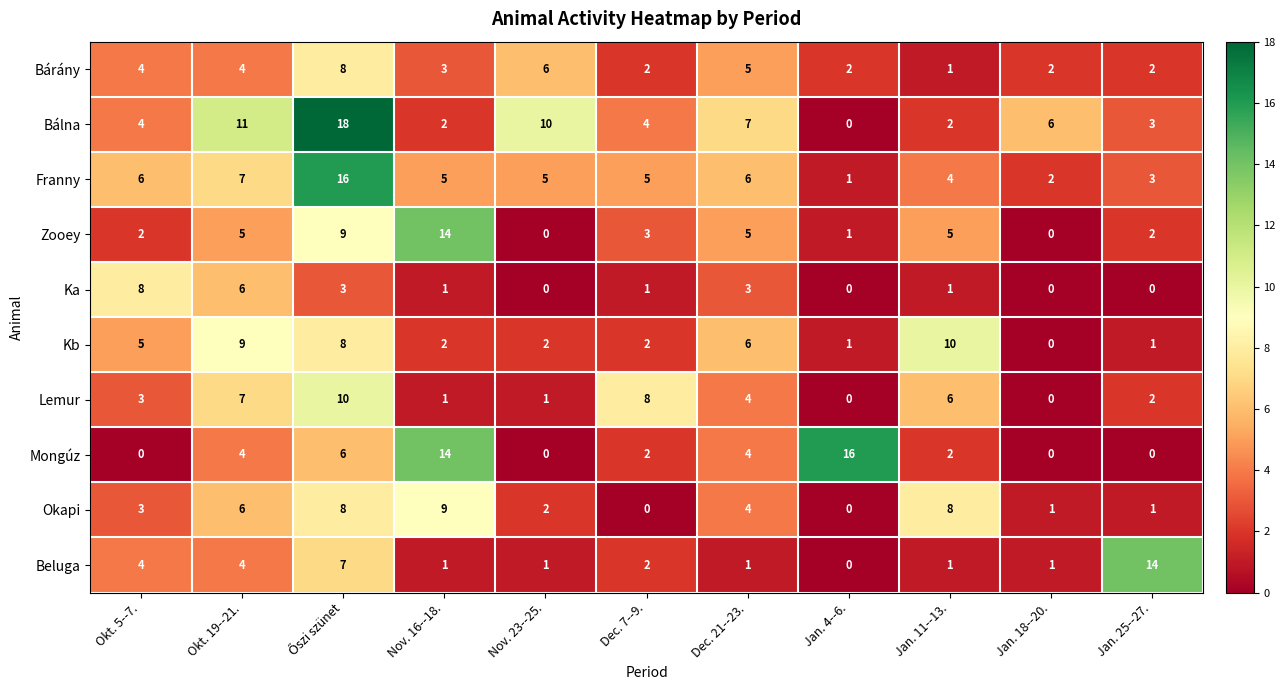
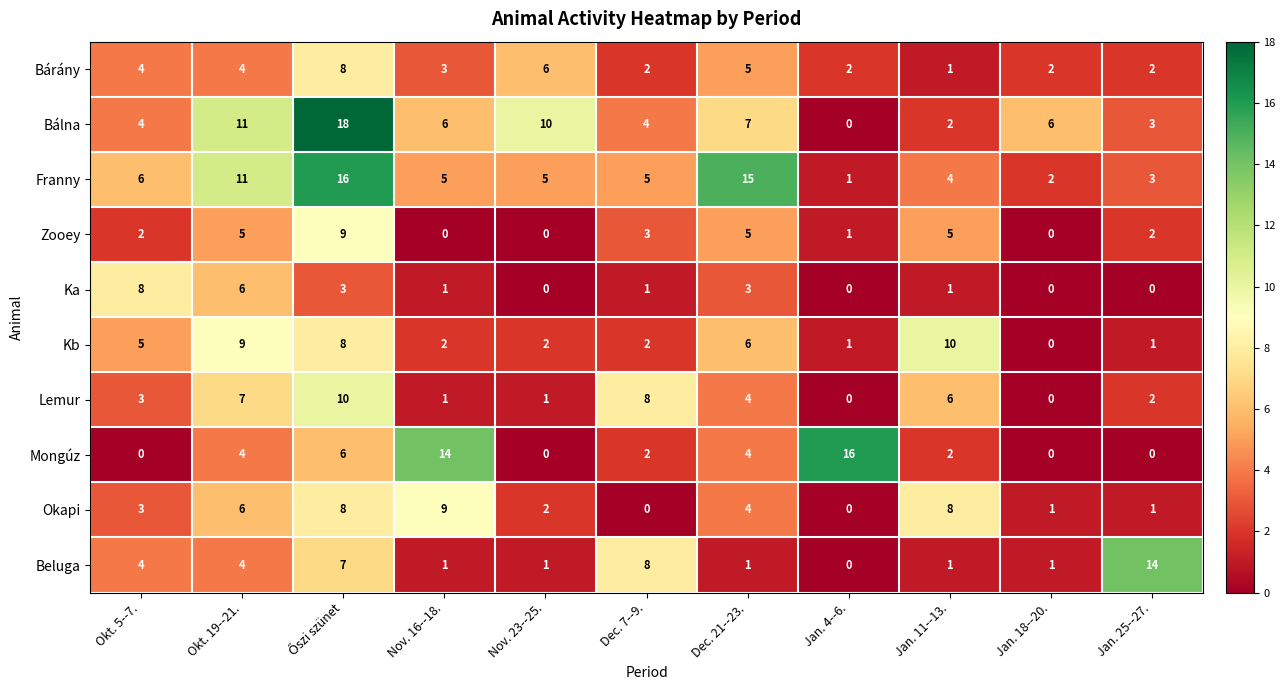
  {
    "Bárány": {
      "Okt. 5--7.": 4,
      "Okt. 19--21.": 4,
      "Őszi szünet": 8,
      "Nov. 16--18.": 3,
      "Nov. 23--25.": 6,
      "Dec. 7--9.": 2,
      "Dec. 21--23.": 5,
      "Jan. 4--6.": 2,
      "Jan. 11--13.": 1,
      "Jan. 18--20.": 2,
      "Jan. 25--27.": 2
    },
    "Bálna": {
      "Okt. 5--7.": 4,
      "Okt. 19--21.": 11,
      "Őszi szünet": 18,
-     "Nov. 16--18.": 2,
+     "Nov. 16--18.": 6,
      "Nov. 23--25.": 10,
      "Dec. 7--9.": 4,
      "Dec. 21--23.": 7,
      "Jan. 4--6.": 0,
      "Jan. 11--13.": 2,
      "Jan. 18--20.": 6,
      "Jan. 25--27.": 3
    },
    "Franny": {
      "Okt. 5--7.": 6,
-     "Okt. 19--21.": 7,
+     "Okt. 19--21.": 11,
      "Őszi szünet": 16,
      "Nov. 16--18.": 5,
      "Nov. 23--25.": 5,
      "Dec. 7--9.": 5,
-     "Dec. 21--23.": 6,
+     "Dec. 21--23.": 15,
      "Jan. 4--6.": 1,
      "Jan. 11--13.": 4,
      "Jan. 18--20.": 2,
      "Jan. 25--27.": 3
    },
    "Zooey": {
      "Okt. 5--7.": 2,
      "Okt. 19--21.": 5,
      "Őszi szünet": 9,
-     "Nov. 16--18.": 14,
+     "Nov. 16--18.": 0,
      "Nov. 23--25.": 0,
      "Dec. 7--9.": 3,
      "Dec. 21--23.": 5,
      "Jan. 4--6.": 1,
      "Jan. 11--13.": 5,
      "Jan. 18--20.": 0,
      "Jan. 25--27.": 2
    },
    "Ka": {
      "Okt. 5--7.": 8,
      "Okt. 19--21.": 6,
      "Őszi szünet": 3,
      "Nov. 16--18.": 1,
      "Nov. 23--25.": 0,
      "Dec. 7--9.": 1,
      "Dec. 21--23.": 3,
      "Jan. 4--6.": 0,
      "Jan. 11--13.": 1,
      "Jan. 18--20.": 0,
      "Jan. 25--27.": 0
    },
    "Kb": {
      "Okt. 5--7.": 5,
      "Okt. 19--21.": 9,
      "Őszi szünet": 8,
      "Nov. 16--18.": 2,
      "Nov. 23--25.": 2,
      "Dec. 7--9.": 2,
      "Dec. 21--23.": 6,
      "Jan. 4--6.": 1,
      "Jan. 11--13.": 10,
      "Jan. 18--20.": 0,
      "Jan. 25--27.": 1
    },
    "Lemur": {
      "Okt. 5--7.": 3,
      "Okt. 19--21.": 7,
      "Őszi szünet": 10,
      "Nov. 16--18.": 1,
      "Nov. 23--25.": 1,
      "Dec. 7--9.": 8,
      "Dec. 21--23.": 4,
      "Jan. 4--6.": 0,
      "Jan. 11--13.": 6,
      "Jan. 18--20.": 0,
      "Jan. 25--27.": 2
    },
    "Mongúz": {
      "Okt. 5--7.": 0,
      "Okt. 19--21.": 4,
      "Őszi szünet": 6,
      "Nov. 16--18.": 14,
      "Nov. 23--25.": 0,
      "Dec. 7--9.": 2,
      "Dec. 21--23.": 4,
      "Jan. 4--6.": 16,
      "Jan. 11--13.": 2,
      "Jan. 18--20.": 0,
      "Jan. 25--27.": 0
    },
    "Okapi": {
      "Okt. 5--7.": 3,
      "Okt. 19--21.": 6,
      "Őszi szünet": 8,
      "Nov. 16--18.": 9,
      "Nov. 23--25.": 2,
      "Dec. 7--9.": 0,
      "Dec. 21--23.": 4,
      "Jan. 4--6.": 0,
      "Jan. 11--13.": 8,
      "Jan. 18--20.": 1,
      "Jan. 25--27.": 1
    },
    "Beluga": {
      "Okt. 5--7.": 4,
      "Okt. 19--21.": 4,
      "Őszi szünet": 7,
      "Nov. 16--18.": 1,
      "Nov. 23--25.": 1,
-     "Dec. 7--9.": 2,
+     "Dec. 7--9.": 8,
      "Dec. 21--23.": 1,
      "Jan. 4--6.": 0,
      "Jan. 11--13.": 1,
      "Jan. 18--20.": 1,
      "Jan. 25--27.": 14
    }
  }
